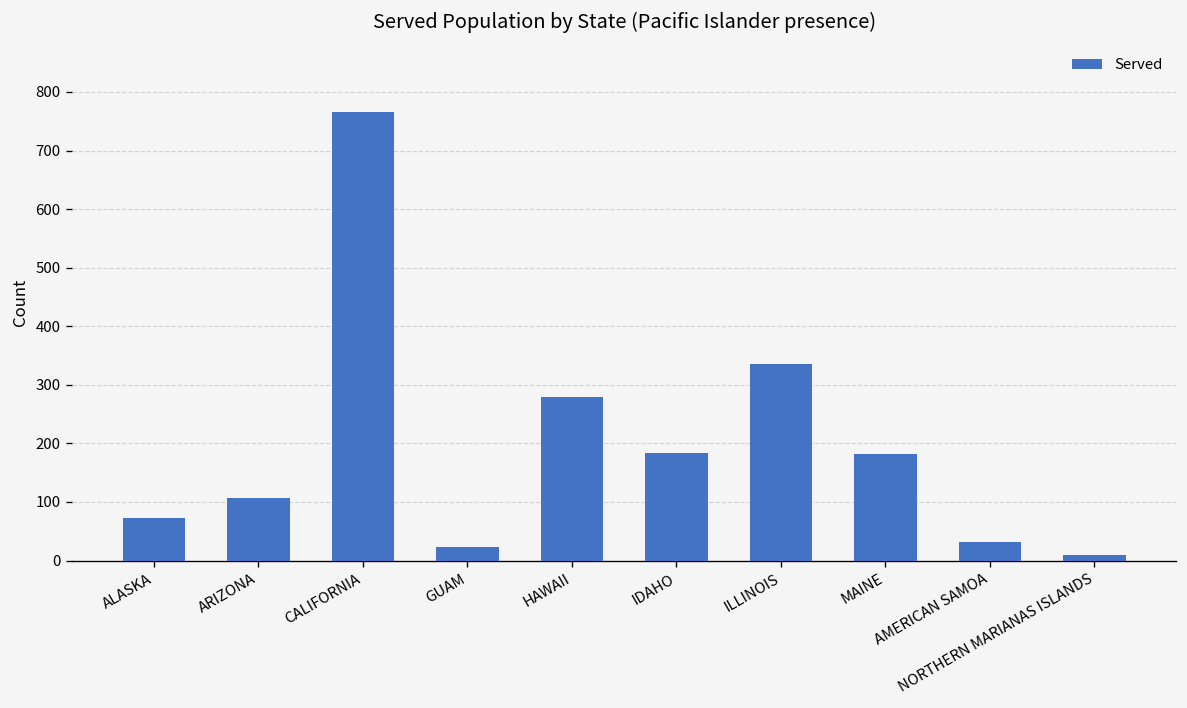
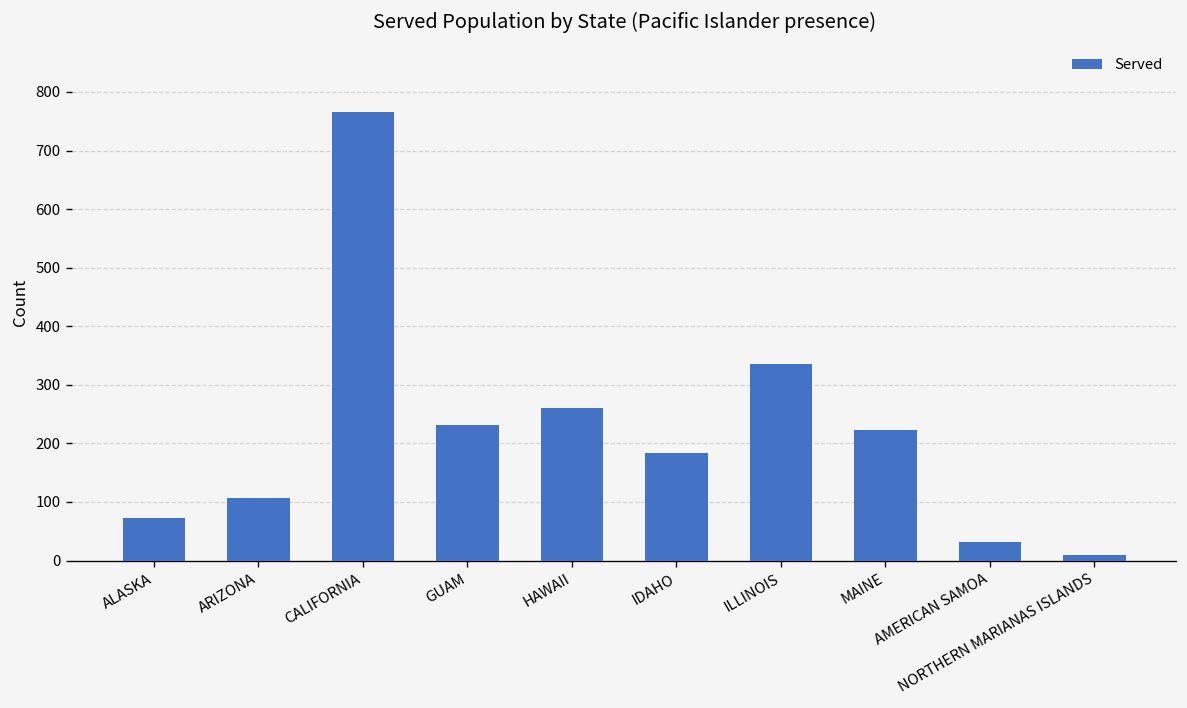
  {
    "ALASKA": 70,
    "ARIZONA": 110,
    "CALIFORNIA": 770,
-   "GUAM": 20,
-   "HAWAII": 280,
+   "GUAM": 230,
+   "HAWAII": 260,
    "IDAHO": 180,
    "ILLINOIS": 340,
-   "MAINE": 180,
+   "MAINE": 220,
    "AMERICAN SAMOA": 30,
    "NORTHERN MARIANAS ISLANDS": 10
  }
